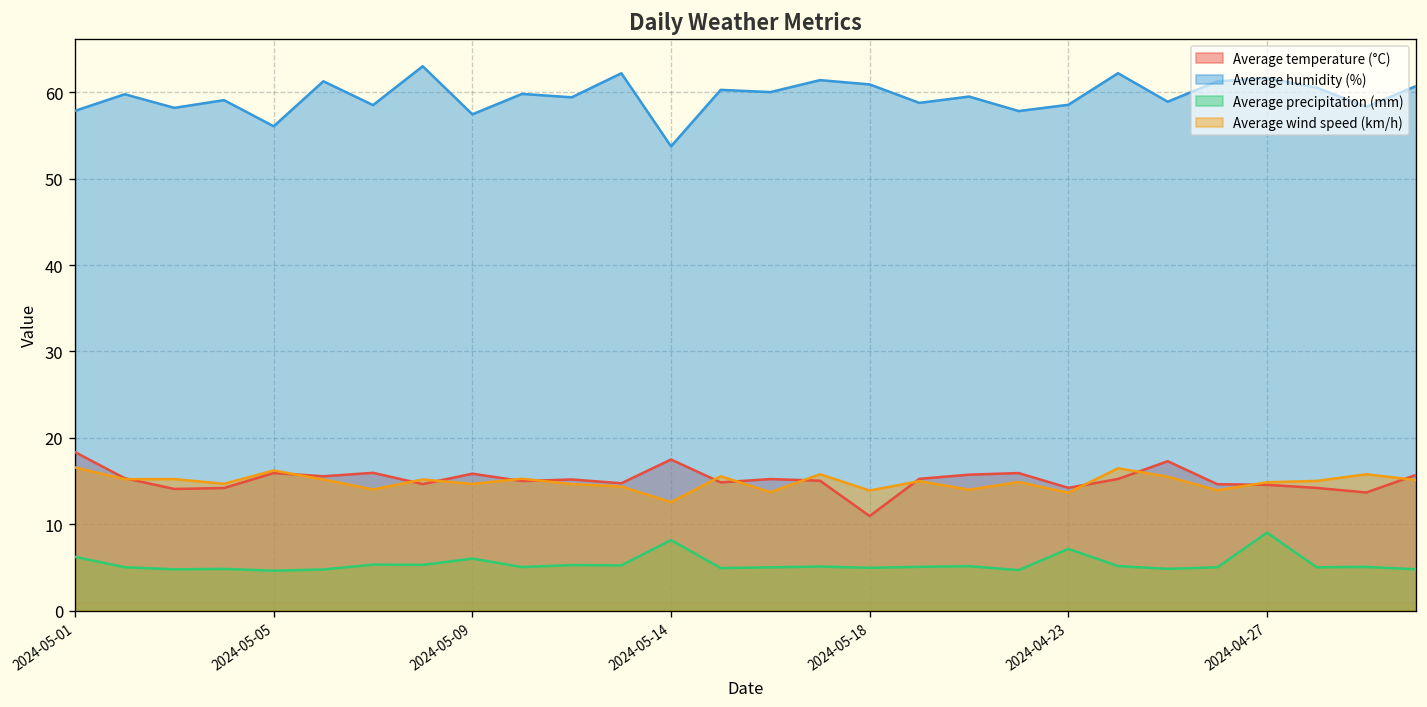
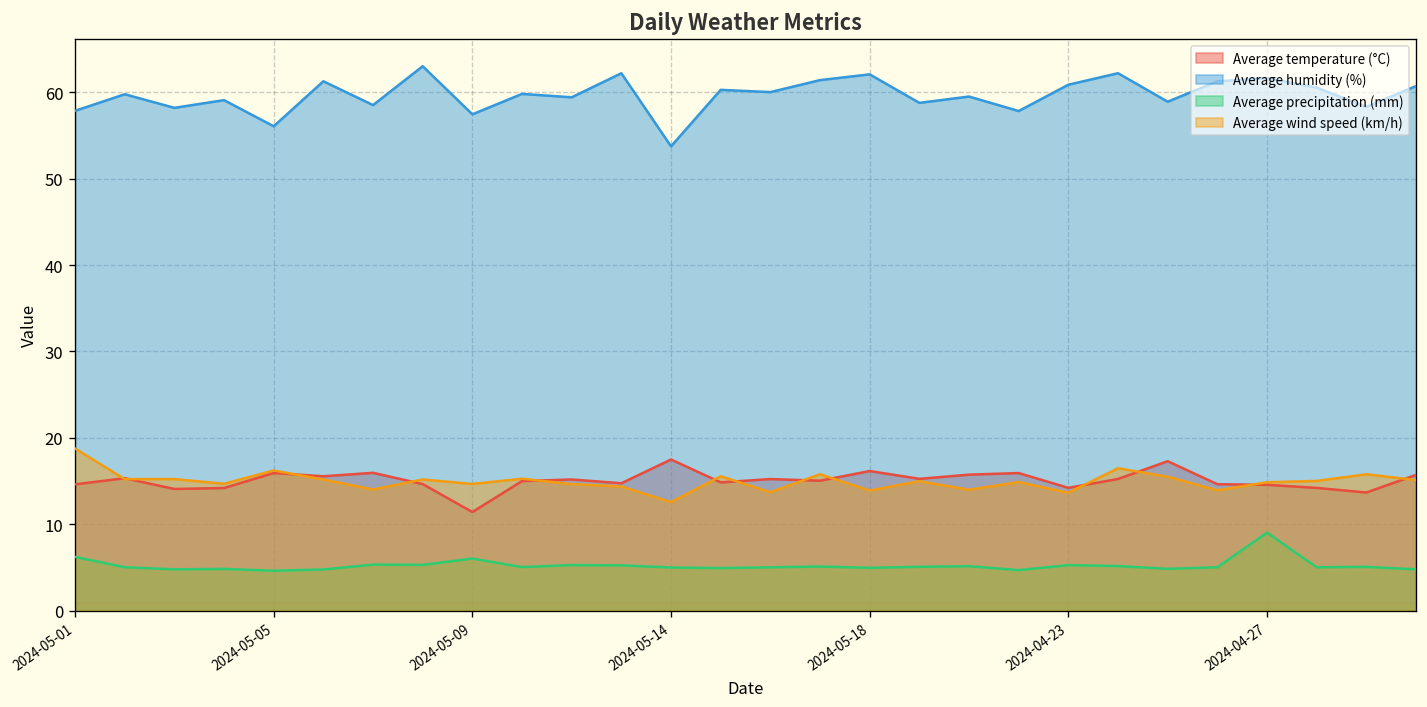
  {
    "Average temperature (°C)": {
-     "2024-05-01": 18,
-     "2024-05-09": 16,
+     "2024-05-01": 15,
+     "2024-05-09": 11,
      "2024-05-14": 17,
-     "2024-05-18": 11,
+     "2024-05-18": 16,
      "2024-04-23": 14
    },
    "Average humidity (%)": {
      "2024-05-01": 58,
      "2024-05-05": 56,
      "2024-05-09": 57,
      "2024-05-14": 54,
-     "2024-05-18": 61,
-     "2024-04-23": 59
+     "2024-05-18": 62,
+     "2024-04-23": 61
    },
    "Average precipitation (mm)": {
      "2024-05-01": 6,
      "2024-05-05": 5,
      "2024-05-09": 6,
-     "2024-05-14": 8,
+     "2024-05-14": 5,
      "2024-05-18": 5,
-     "2024-04-23": 7,
+     "2024-04-23": 5,
      "2024-04-27": 9
    },
    "Average wind speed (km/h)": {
-     "2024-05-01": 17,
+     "2024-05-01": 19,
      "2024-05-09": 15,
      "2024-05-14": 13,
      "2024-05-18": 14,
      "2024-04-23": 14
    }
  }
